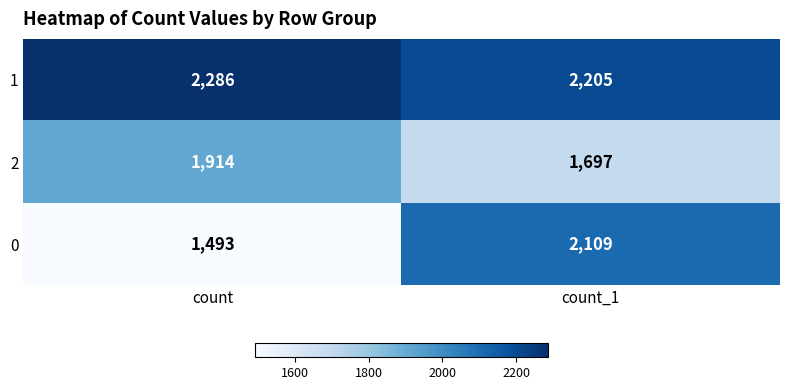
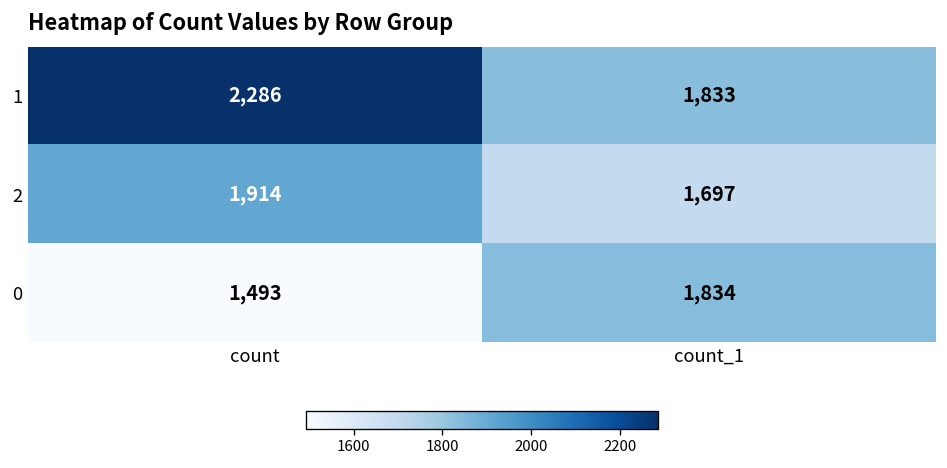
  {
    "1": {
      "count": "2,286",
-     "count_1": "2,205"
+     "count_1": "1,833"
    },
    "2": {
      "count": "1,914",
      "count_1": "1,697"
    },
    "0": {
      "count": "1,493",
-     "count_1": "2,109"
+     "count_1": "1,834"
    }
  }
